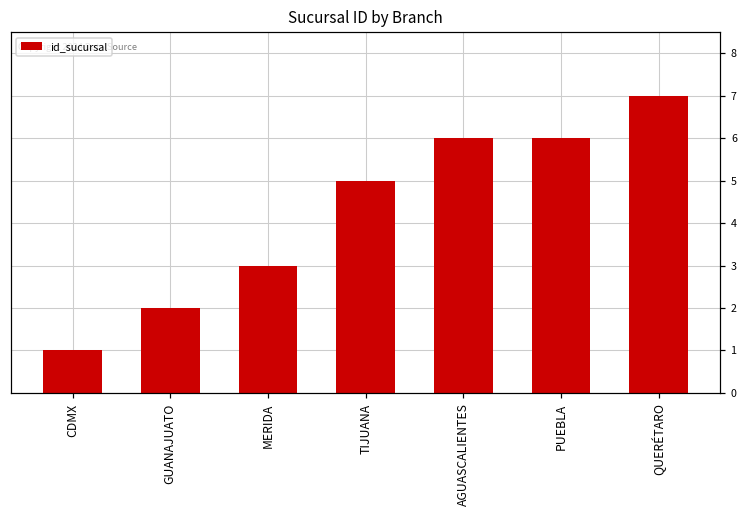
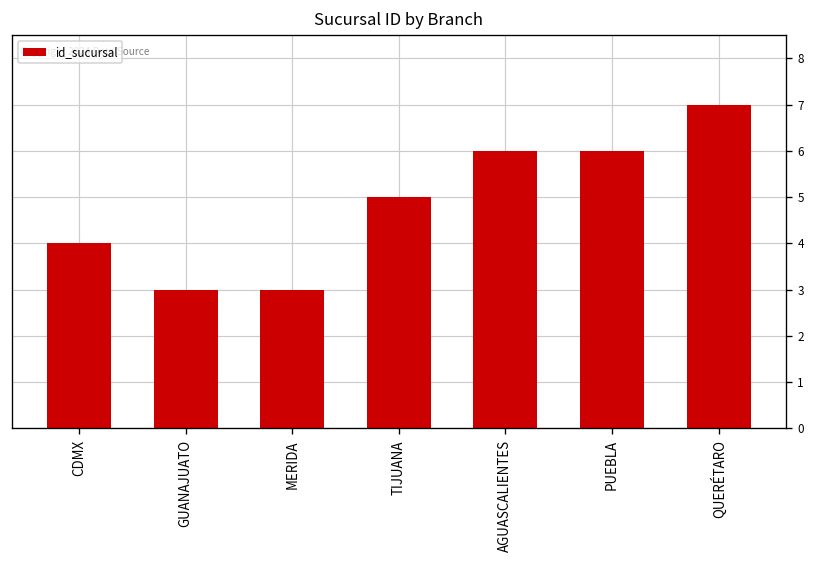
  {
-   "CDMX": 1,
-   "GUANAJUATO": 2,
+   "CDMX": 4,
+   "GUANAJUATO": 3,
    "MERIDA": 3,
    "TIJUANA": 5,
    "AGUASCALIENTES": 6,
    "PUEBLA": 6,
    "QUERÉTARO": 7
  }
